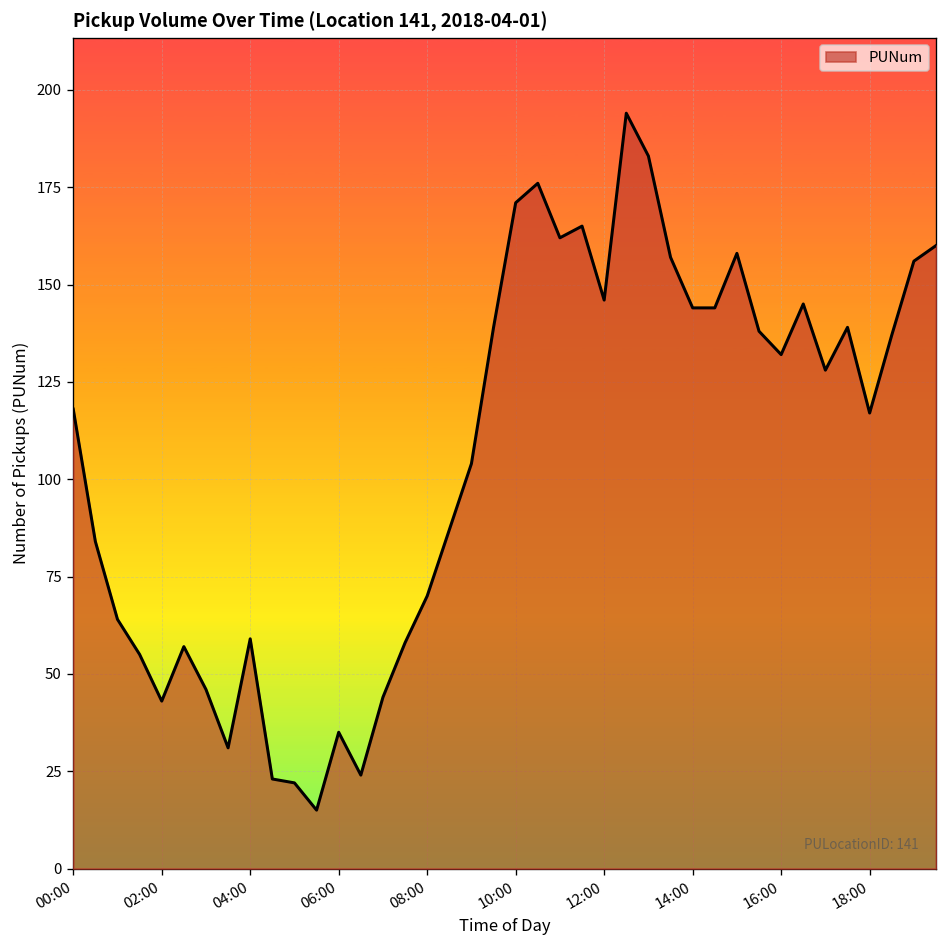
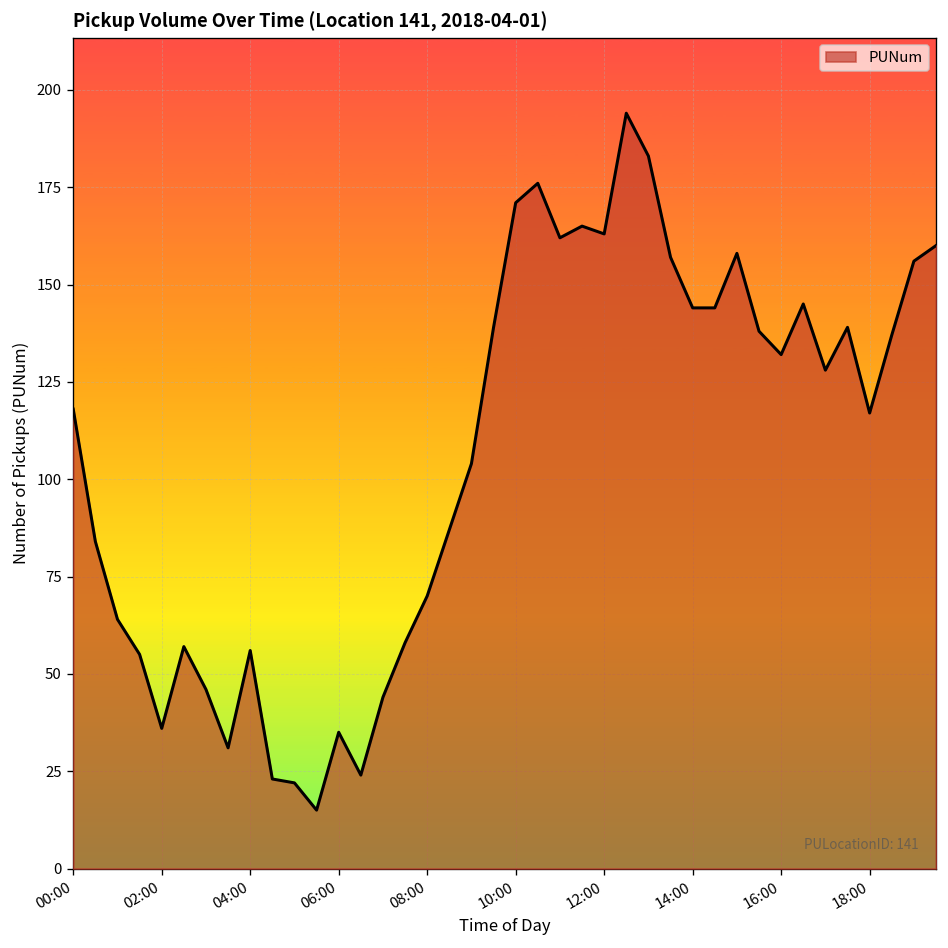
  {
    "00:00": 118,
-   "02:00": 43,
-   "04:00": 59,
+   "02:00": 36,
+   "04:00": 56,
    "06:00": 35,
    "08:00": 70,
    "10:00": 171,
-   "12:00": 146,
+   "12:00": 163,
    "14:00": 144,
    "16:00": 132,
    "18:00": 117
  }
